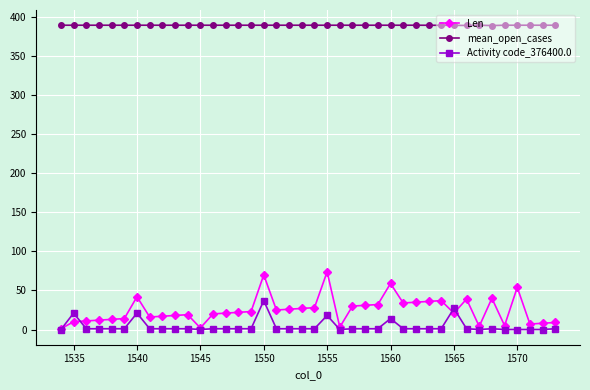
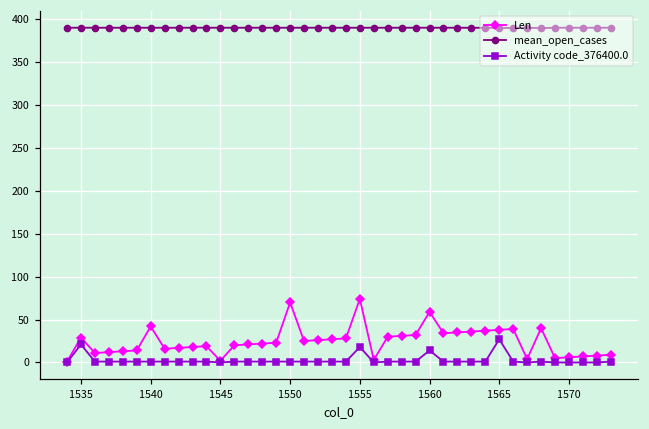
  {
    "Len": {
-     "1535": 10,
+     "1535": 30,
      "1540": 40,
      "1550": 70,
      "1555": 70,
      "1560": 60,
-     "1565": 20,
-     "1570": 50
+     "1565": 40,
+     "1570": 10
    },
    "mean_open_cases": {
      "1535": 390,
      "1540": 390,
      "1545": 390,
      "1550": 390,
      "1555": 390,
      "1560": 390
    },
    "Activity code_376400.0": {
      "1535": 20,
-     "1540": 20,
-     "1550": 40,
+     "1540": 0,
+     "1550": 0,
      "1555": 20,
      "1560": 10,
      "1565": 30,
      "1570": 0
    }
  }
